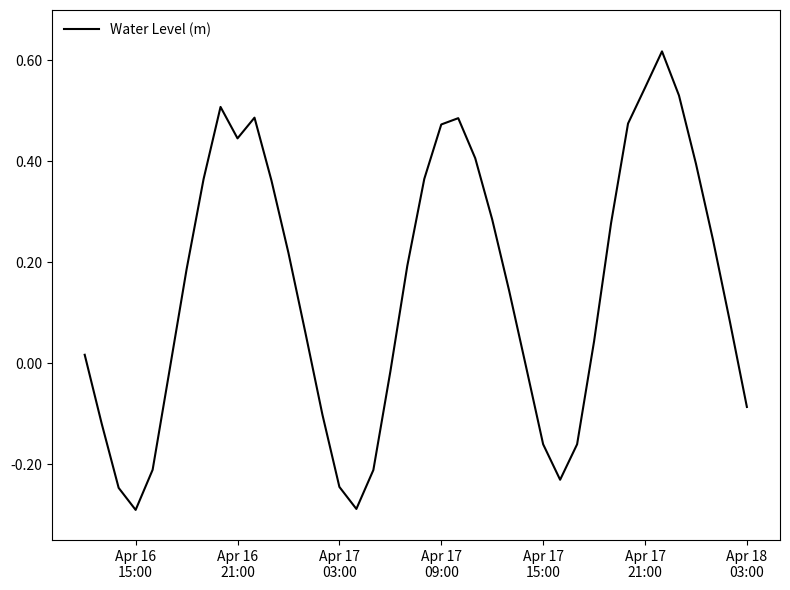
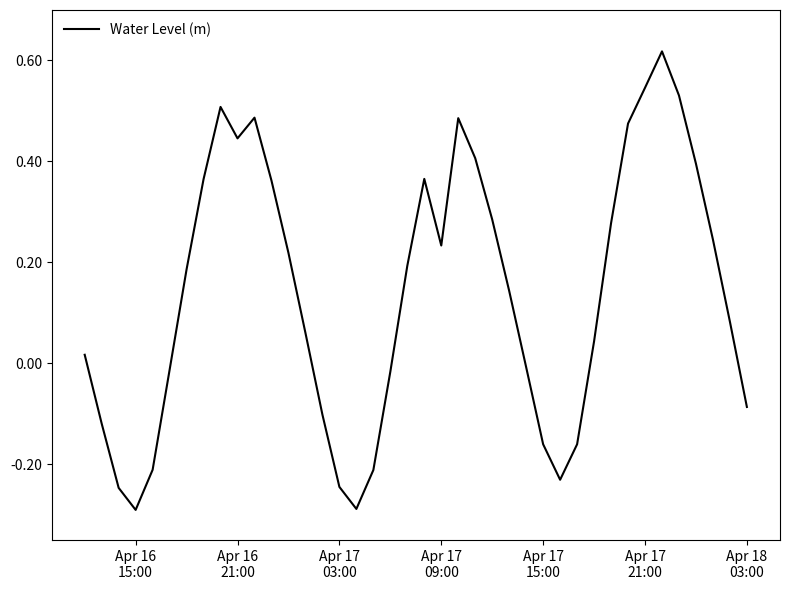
  {
    "Apr 16 15:00": -0.29,
    "Apr 16 21:00": 0.45,
    "Apr 17 03:00": -0.24,
-   "Apr 17 09:00": 0.47,
+   "Apr 17 09:00": 0.23,
    "Apr 17 15:00": -0.16,
    "Apr 17 21:00": 0.55,
    "Apr 18 03:00": -0.09
  }
